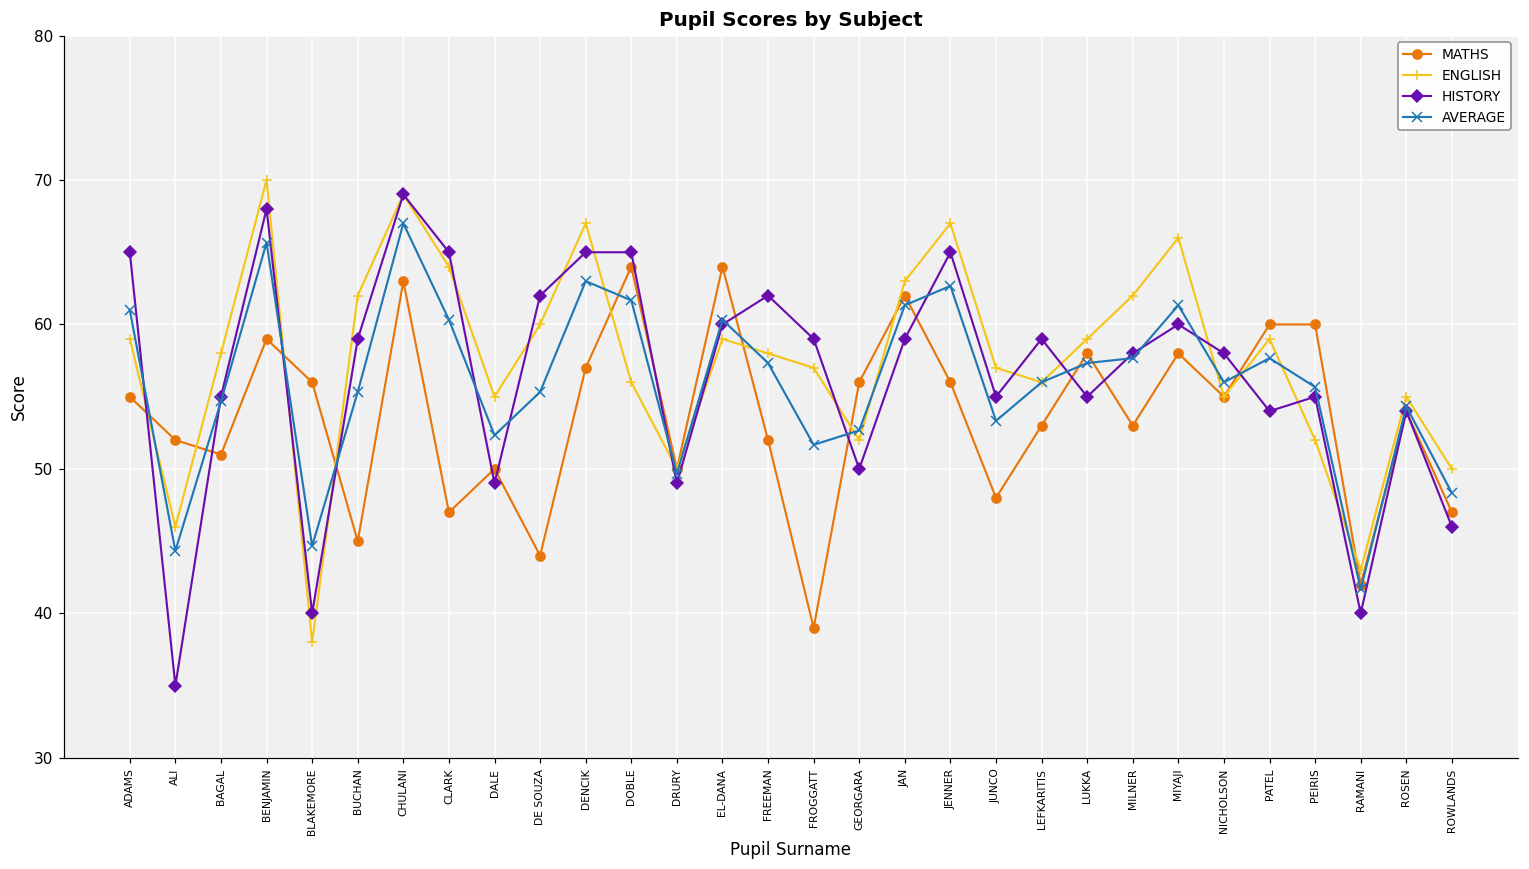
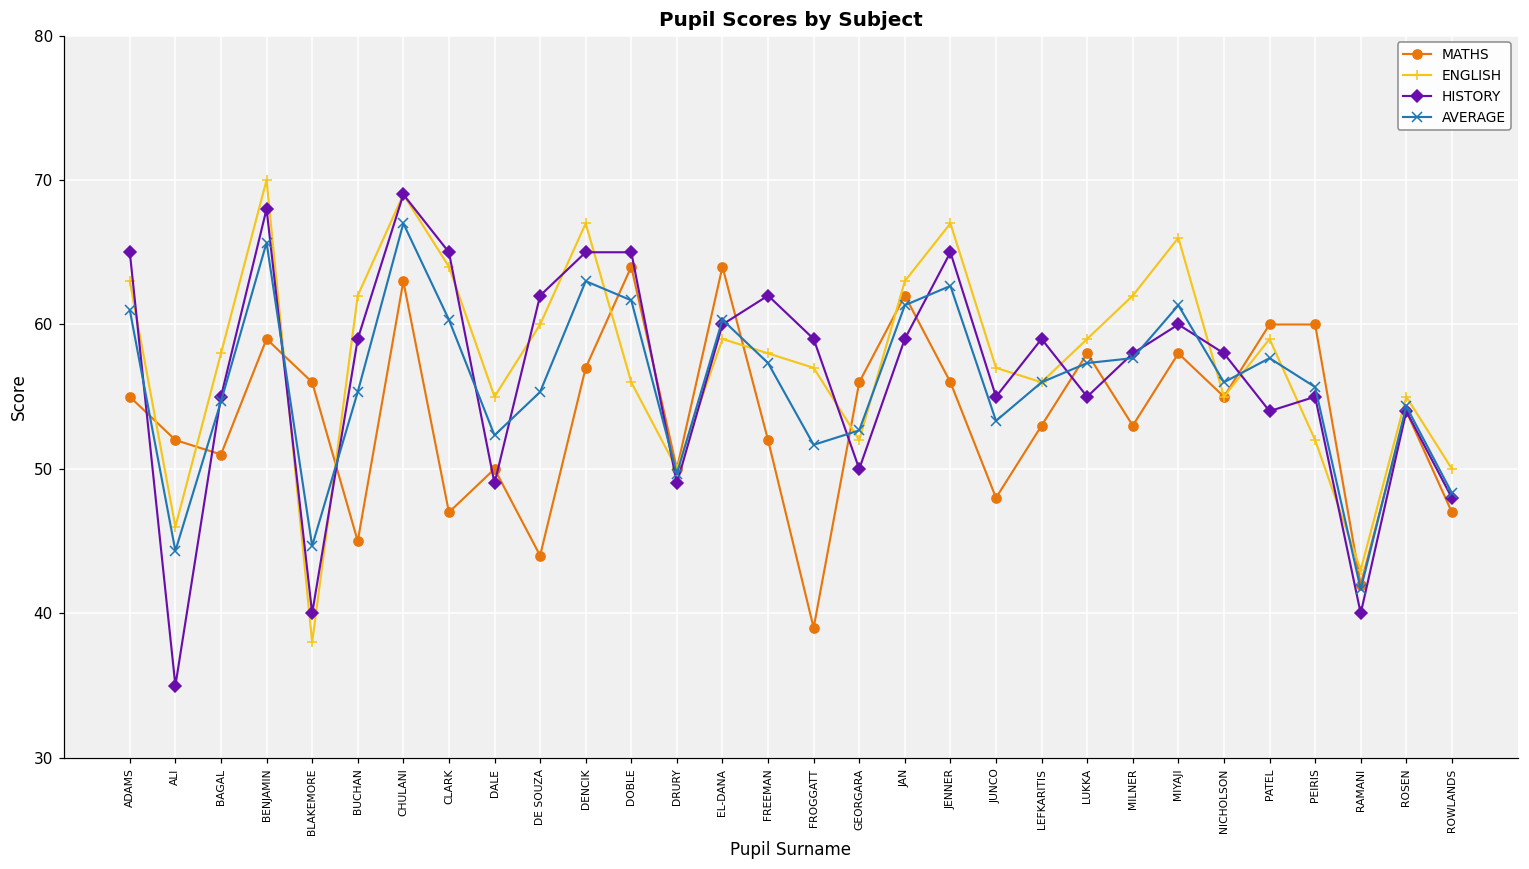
  {
    "MATHS": {
      "ADAMS": 55,
      "ALI": 52,
      "BAGAL": 51,
      "BENJAMIN": 59,
      "BLAKEMORE": 56,
      "BUCHAN": 45,
      "CHULANI": 63,
      "CLARK": 47,
      "DALE": 50,
      "DE SOUZA": 44,
      "DENCIK": 57,
      "DOBLE": 64,
      "EL-DANA": 64,
      "FREEMAN": 52,
      "FROGGATT": 39,
      "GEORGARA": 56,
      "JAN": 62,
      "JENNER": 56,
      "JUNCO": 48,
      "LEFKARITIS": 53,
      "LUKKA": 58,
      "MILNER": 53,
      "MIYAJI": 58,
      "PATEL": 60,
      "PEIRIS": 60,
      "RAMANI": 42,
      "ROWLANDS": 47
    },
    "ENGLISH": {
-     "ADAMS": 59,
+     "ADAMS": 63,
      "ALI": 46,
      "BAGAL": 58,
      "BENJAMIN": 70,
      "BLAKEMORE": 38,
      "BUCHAN": 62,
      "CLARK": 64,
      "DALE": 55,
      "DE SOUZA": 60,
      "DENCIK": 67,
      "DOBLE": 56,
      "EL-DANA": 59,
      "FREEMAN": 58,
      "FROGGATT": 57,
      "GEORGARA": 52,
      "JAN": 63,
      "JENNER": 67,
      "JUNCO": 57,
      "LUKKA": 59,
      "MILNER": 62,
      "MIYAJI": 66,
      "PATEL": 59,
      "PEIRIS": 52,
      "RAMANI": 43,
      "ROSEN": 55,
      "ROWLANDS": 50
    },
    "HISTORY": {
      "ADAMS": 65,
      "ALI": 35,
      "BAGAL": 55,
      "BENJAMIN": 68,
      "BLAKEMORE": 40,
      "BUCHAN": 59,
      "CLARK": 65,
      "DALE": 49,
      "DE SOUZA": 62,
      "DENCIK": 65,
      "DOBLE": 65,
      "DRURY": 49,
      "EL-DANA": 60,
      "FREEMAN": 62,
      "FROGGATT": 59,
      "GEORGARA": 50,
      "JAN": 59,
      "JENNER": 65,
      "JUNCO": 55,
      "LEFKARITIS": 59,
      "LUKKA": 55,
      "MILNER": 58,
      "MIYAJI": 60,
      "NICHOLSON": 58,
      "PATEL": 54,
      "PEIRIS": 55,
      "RAMANI": 40,
-     "ROWLANDS": 46
+     "ROWLANDS": 48
    },
    "AVERAGE": {
      "ADAMS": 61,
      "ALI": 44.3,
      "BAGAL": 54.7,
      "BENJAMIN": 65.7,
      "BLAKEMORE": 44.7,
      "BUCHAN": 55.3,
      "CHULANI": 67,
      "CLARK": 60.3,
      "DALE": 52.3,
      "DE SOUZA": 55.3,
      "DENCIK": 63,
      "DOBLE": 61.7,
      "DRURY": 49.7,
      "EL-DANA": 60.3,
      "FREEMAN": 57.3,
      "FROGGATT": 51.7,
      "GEORGARA": 52.7,
      "JAN": 61.3,
      "JENNER": 62.7,
      "JUNCO": 53.3,
      "LUKKA": 57.3,
      "MILNER": 57.7,
      "MIYAJI": 61.3,
      "NICHOLSON": 56,
      "PATEL": 57.7,
      "PEIRIS": 55.7,
      "RAMANI": 41.7,
      "ROSEN": 54.3,
      "ROWLANDS": 48.3
    }
  }
